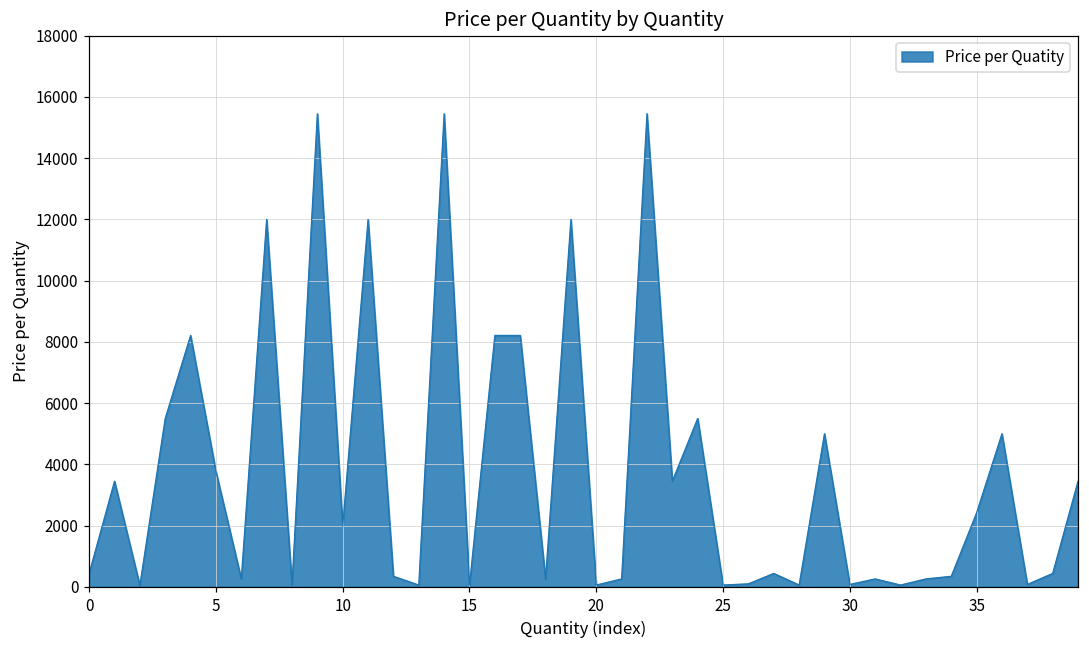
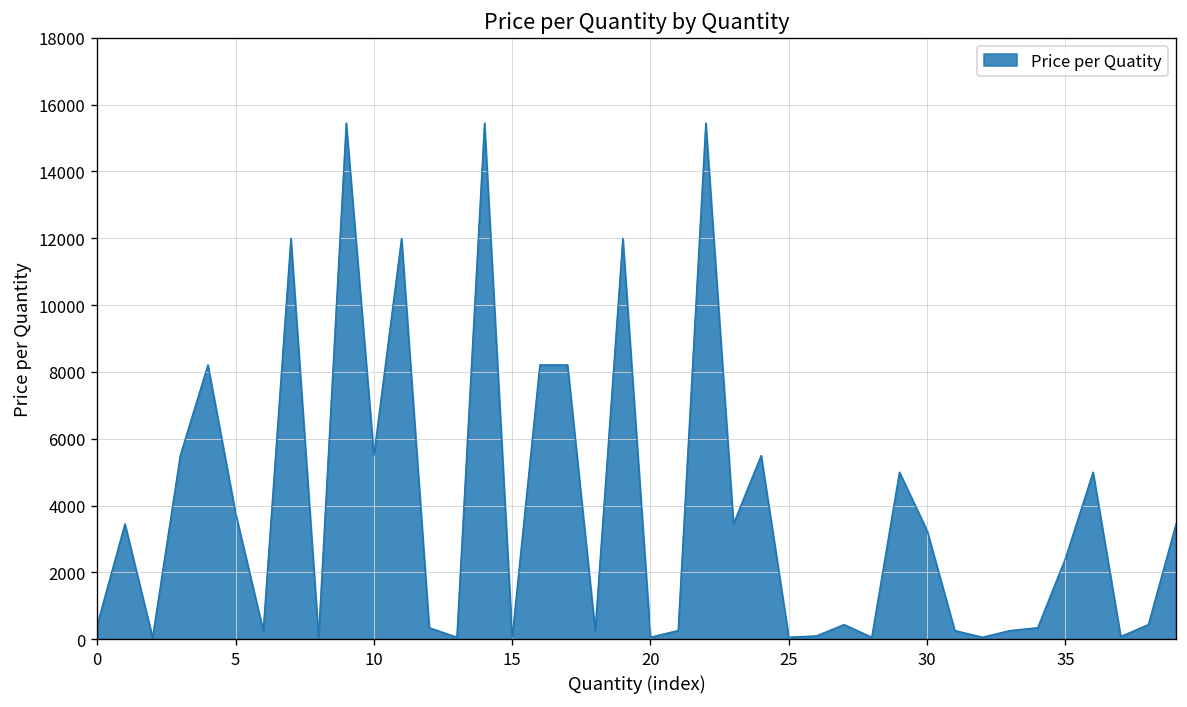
  {
    "0": 400,
    "5": 3800,
-   "10": 2000,
+   "10": 5500,
    "15": 100,
    "20": 100,
    "25": 100,
-   "30": 100,
+   "30": 3300,
    "35": 2400
  }
